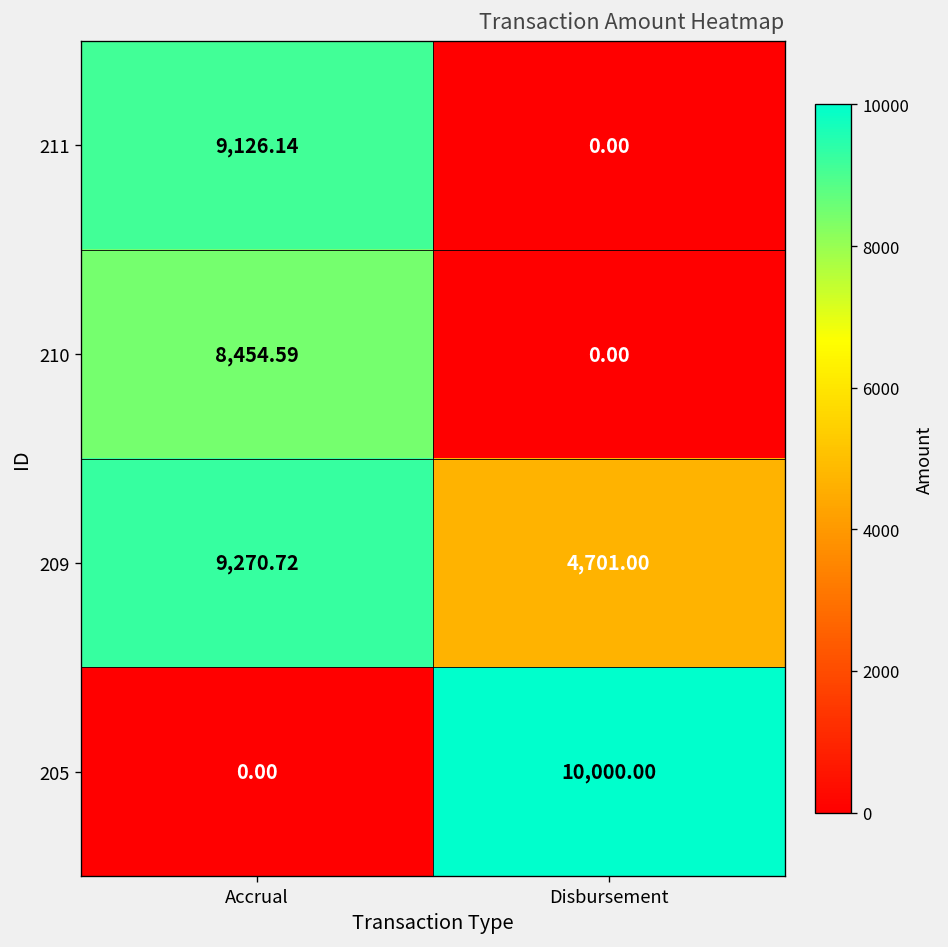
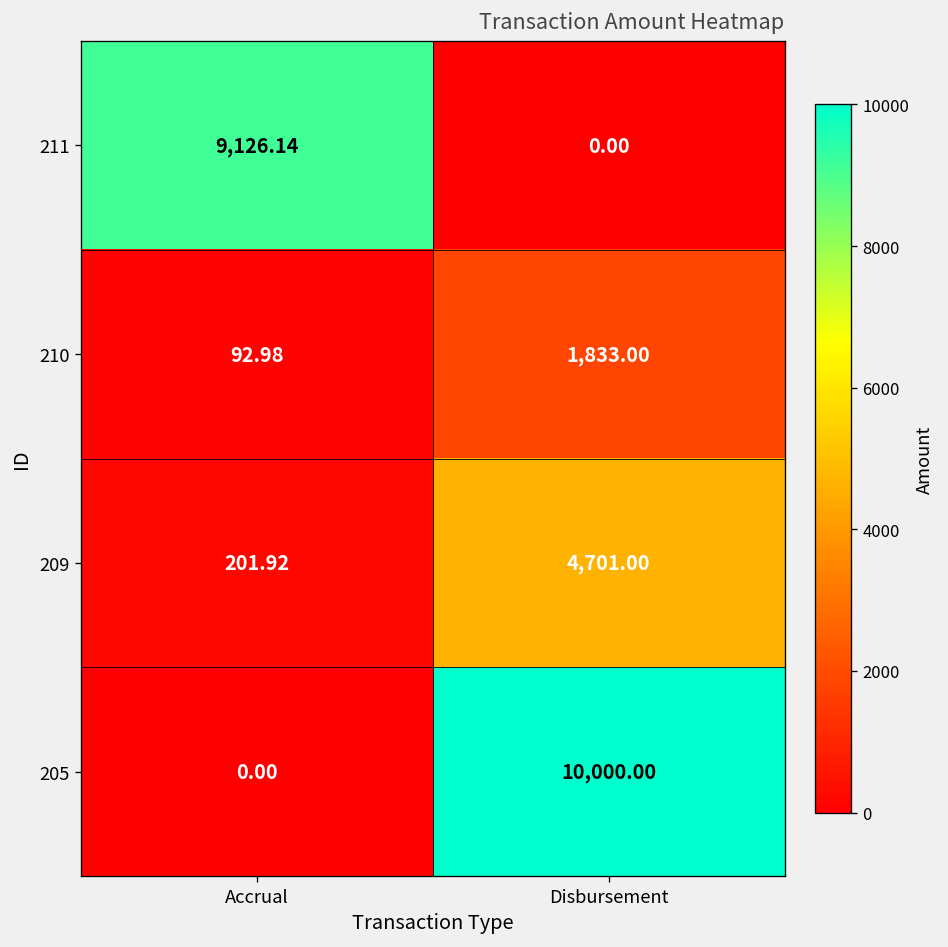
  {
    "211": {
      "Accrual": "9,126.14",
      "Disbursement": "0.00"
    },
    "210": {
-     "Accrual": "8,454.59",
-     "Disbursement": "0.00"
+     "Accrual": "92.98",
+     "Disbursement": "1,833.00"
    },
    "209": {
-     "Accrual": "9,270.72",
+     "Accrual": "201.92",
      "Disbursement": "4,701.00"
    },
    "205": {
      "Accrual": "0.00",
      "Disbursement": "10,000.00"
    }
  }
